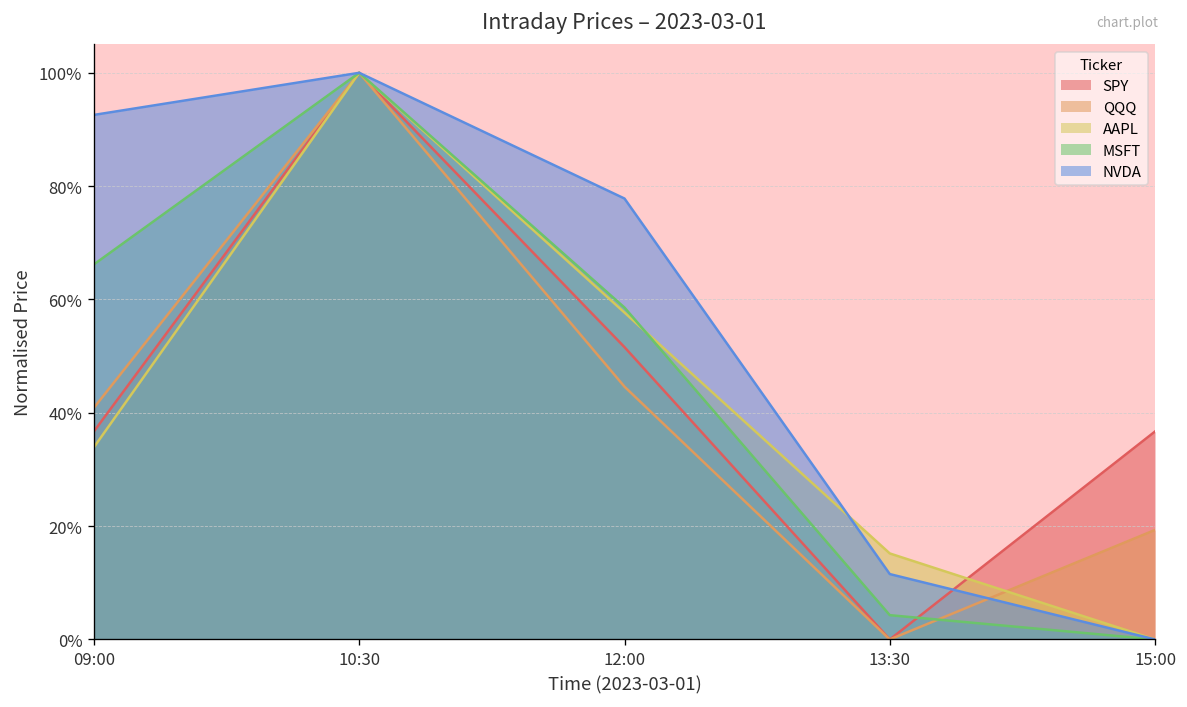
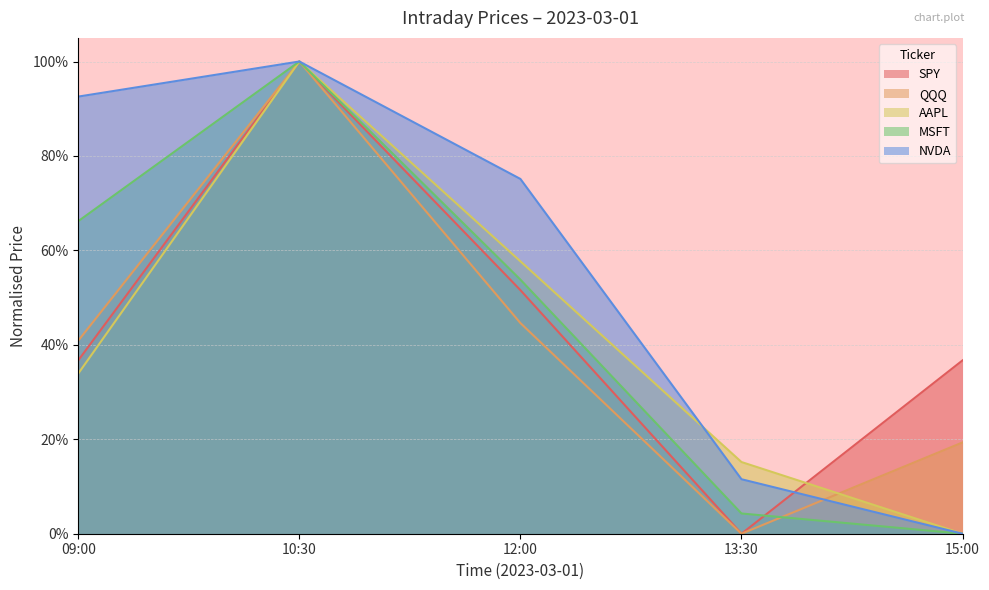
  {
    "MSFT": {
      "09:00": "66%",
-     "12:00": "59%",
+     "12:00": "54%",
      "13:30": "4%"
    },
    "NVDA": {
      "09:00": "93%",
-     "12:00": "78%",
+     "12:00": "75%",
      "13:30": "12%"
    }
  }
